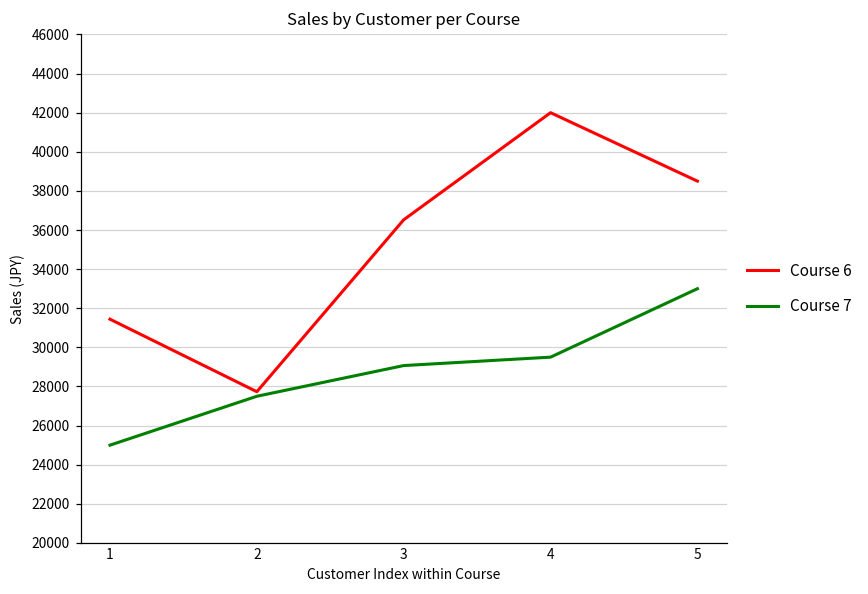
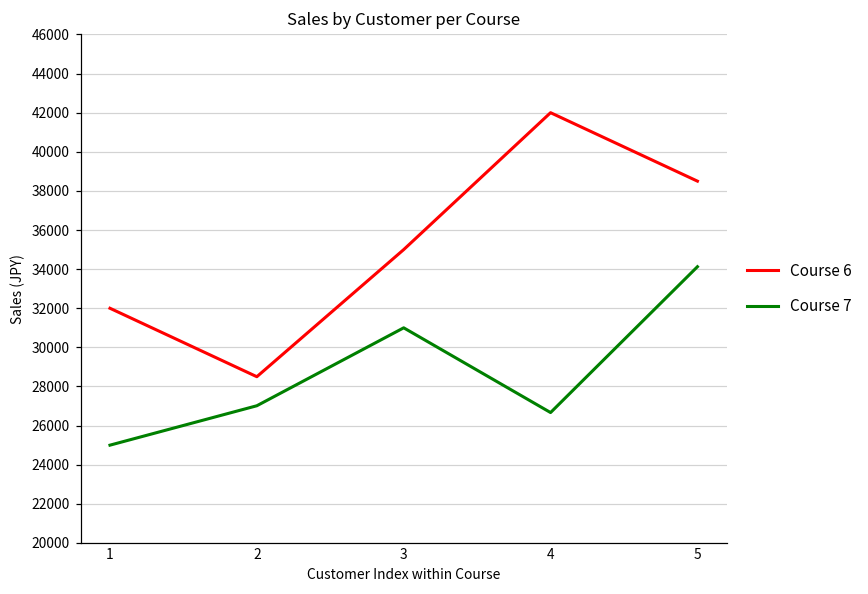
  {
    "Course 6": {
-     "1": 31400,
-     "2": 27700,
-     "3": 36500,
+     "1": 32000,
+     "2": 28500,
+     "3": 35000,
      "4": 42000,
      "5": 38500
    },
    "Course 7": {
      "1": 25000,
-     "2": 27500,
-     "3": 29100,
-     "4": 29500,
-     "5": 33000
+     "2": 27000,
+     "3": 31000,
+     "4": 26700,
+     "5": 34100
    }
  }
